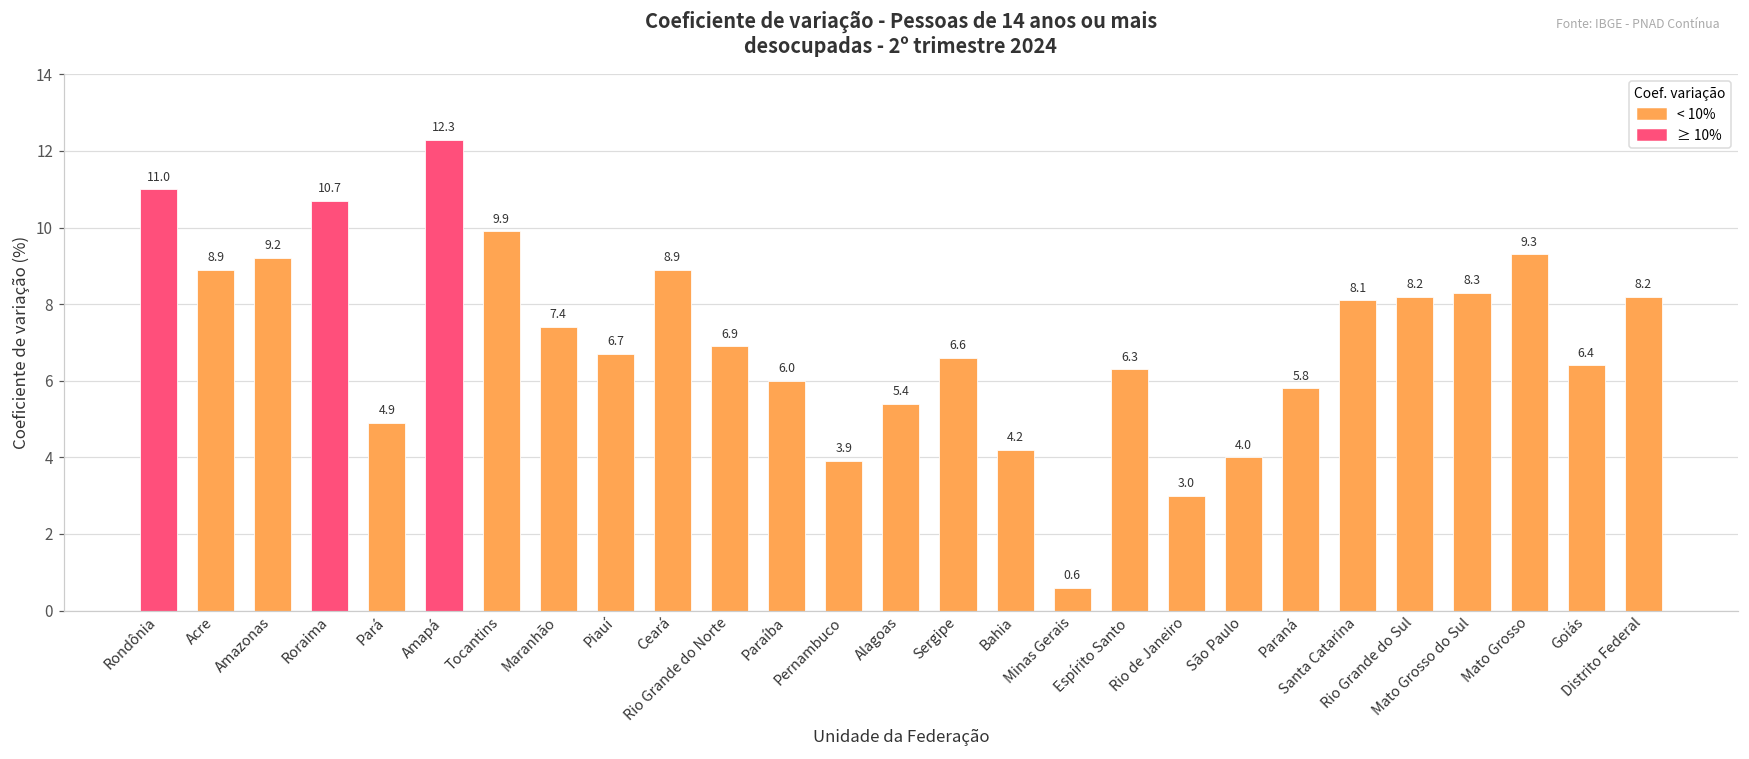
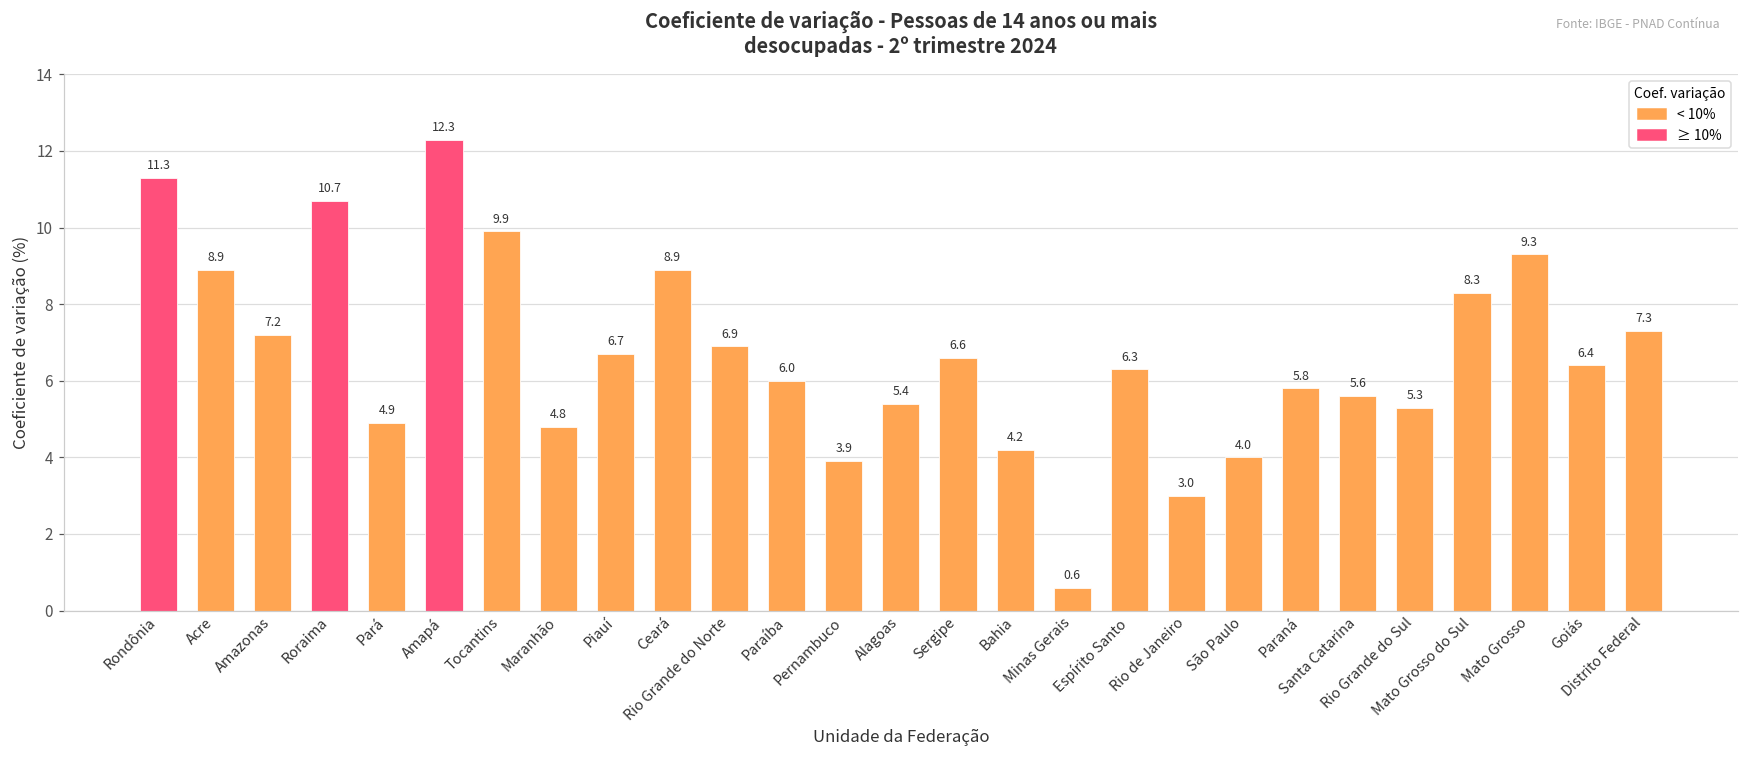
  {
-   "Rondônia": 11.0,
+   "Rondônia": 11.3,
    "Acre": 8.9,
-   "Amazonas": 9.2,
+   "Amazonas": 7.2,
    "Roraima": 10.7,
    "Pará": 4.9,
    "Amapá": 12.3,
    "Tocantins": 9.9,
-   "Maranhão": 7.4,
+   "Maranhão": 4.8,
    "Piauí": 6.7,
    "Ceará": 8.9,
    "Rio Grande do Norte": 6.9,
    "Paraíba": 6.0,
    "Pernambuco": 3.9,
    "Alagoas": 5.4,
    "Sergipe": 6.6,
    "Bahia": 4.2,
    "Minas Gerais": 0.6,
    "Espírito Santo": 6.3,
    "Rio de Janeiro": 3.0,
    "São Paulo": 4.0,
    "Paraná": 5.8,
-   "Santa Catarina": 8.1,
-   "Rio Grande do Sul": 8.2,
+   "Santa Catarina": 5.6,
+   "Rio Grande do Sul": 5.3,
    "Mato Grosso do Sul": 8.3,
    "Mato Grosso": 9.3,
    "Goiás": 6.4,
-   "Distrito Federal": 8.2
+   "Distrito Federal": 7.3
  }
